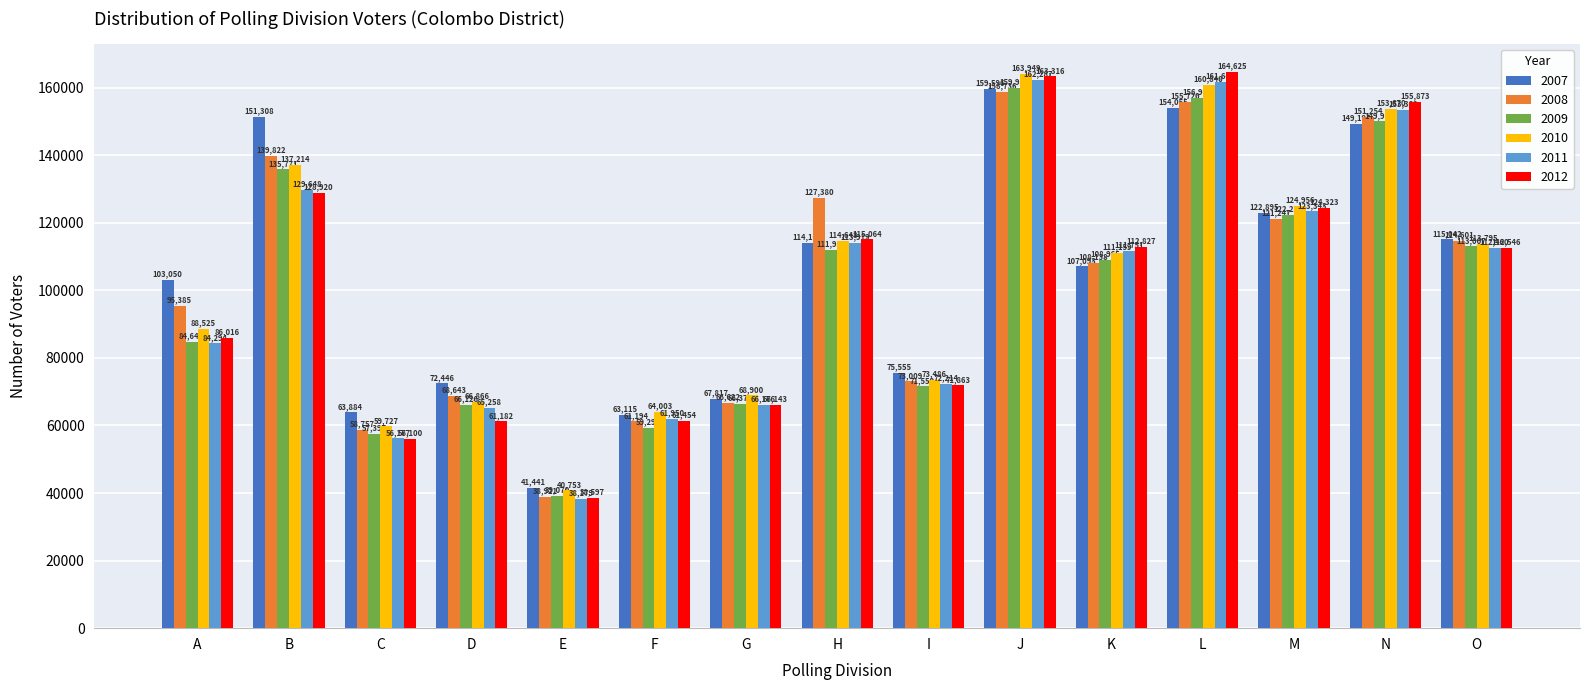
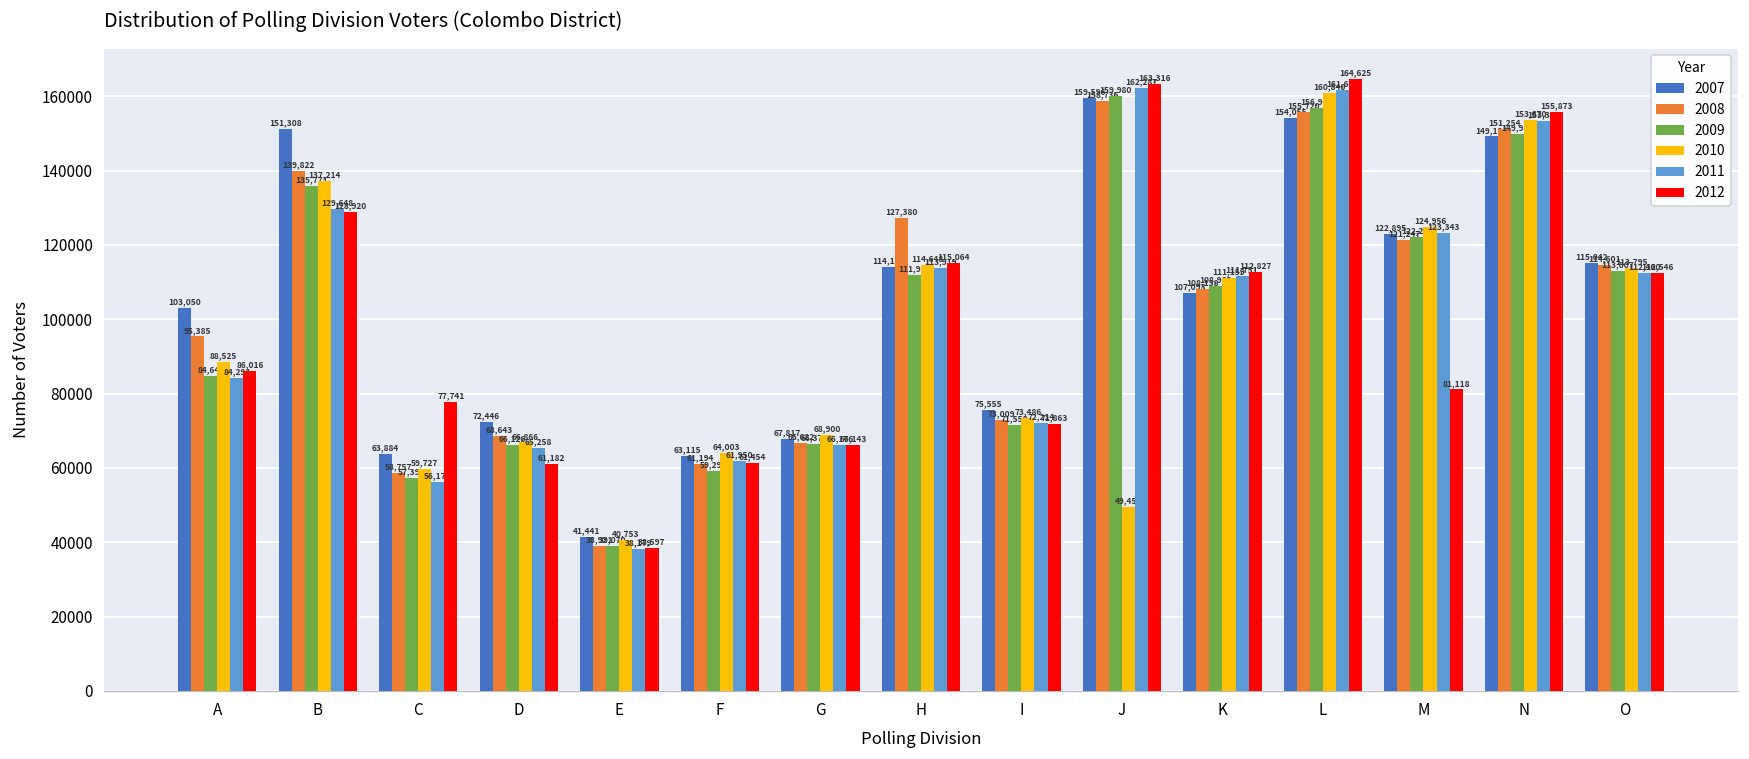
  {
    "2008": {
      "A": "95,385",
      "B": "139,822",
      "D": "68,643",
      "H": "127,380"
    },
    "2009": {
      "A": "84,646",
      "H": "111,951"
    },
    "2010": {
      "A": "88,525",
      "C": "59,727",
      "F": "64,003",
      "G": "68,900",
-     "J": "163,949"
+     "J": "49,452"
    },
    "2012": {
-     "C": "56,100",
+     "C": "77,741",
      "D": "61,182",
      "L": "164,625",
-     "M": "124,323",
+     "M": "81,118",
      "N": "155,873"
    }
  }
